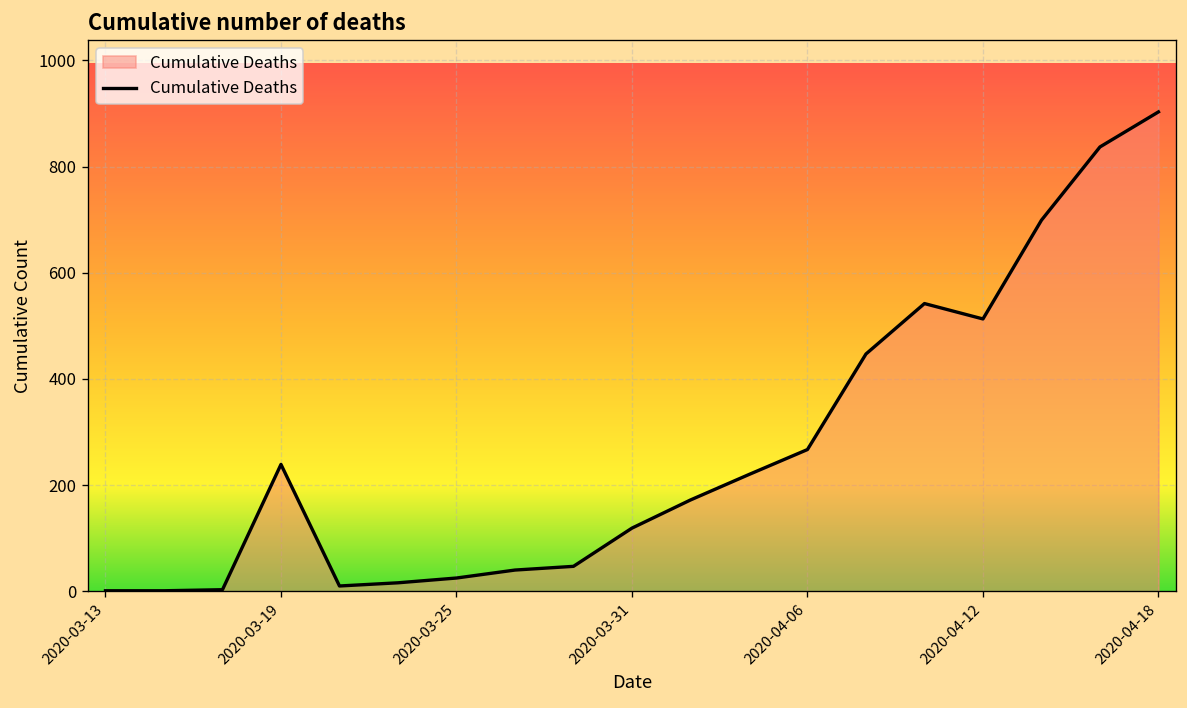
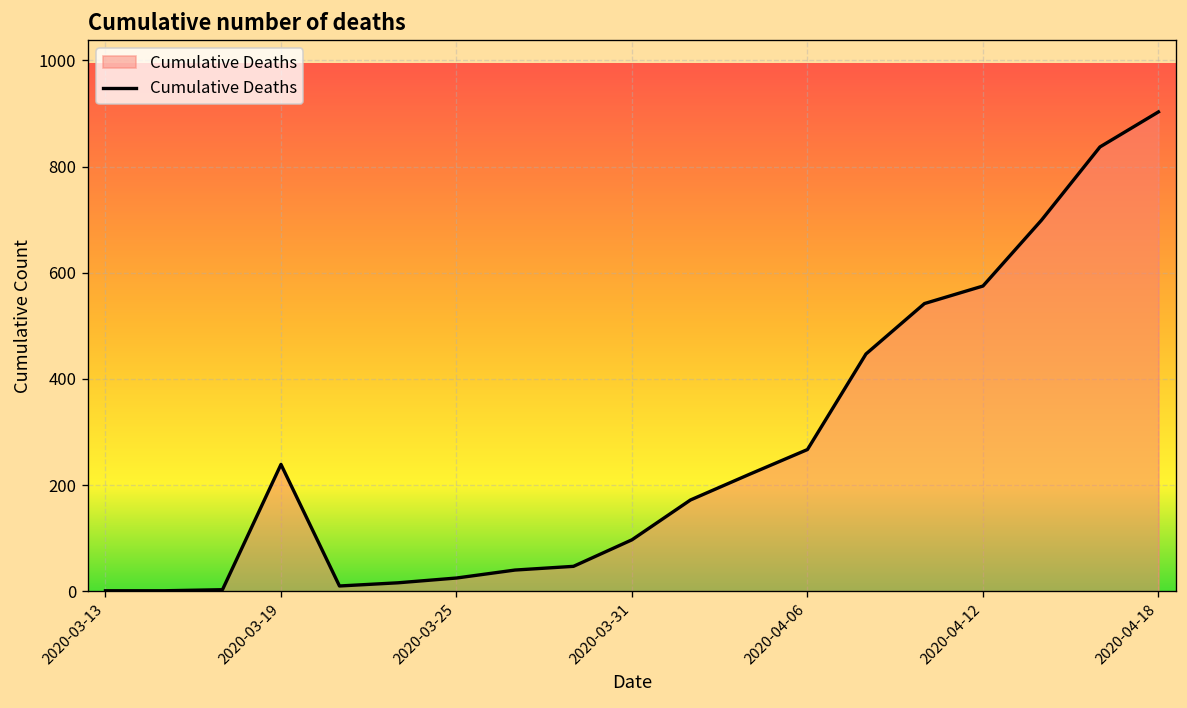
  {
    "2020-03-13": 0,
    "2020-03-19": 240,
    "2020-03-25": 30,
-   "2020-03-31": 120,
+   "2020-03-31": 100,
    "2020-04-06": 270,
-   "2020-04-12": 510,
+   "2020-04-12": 580,
    "2020-04-18": 900
  }
